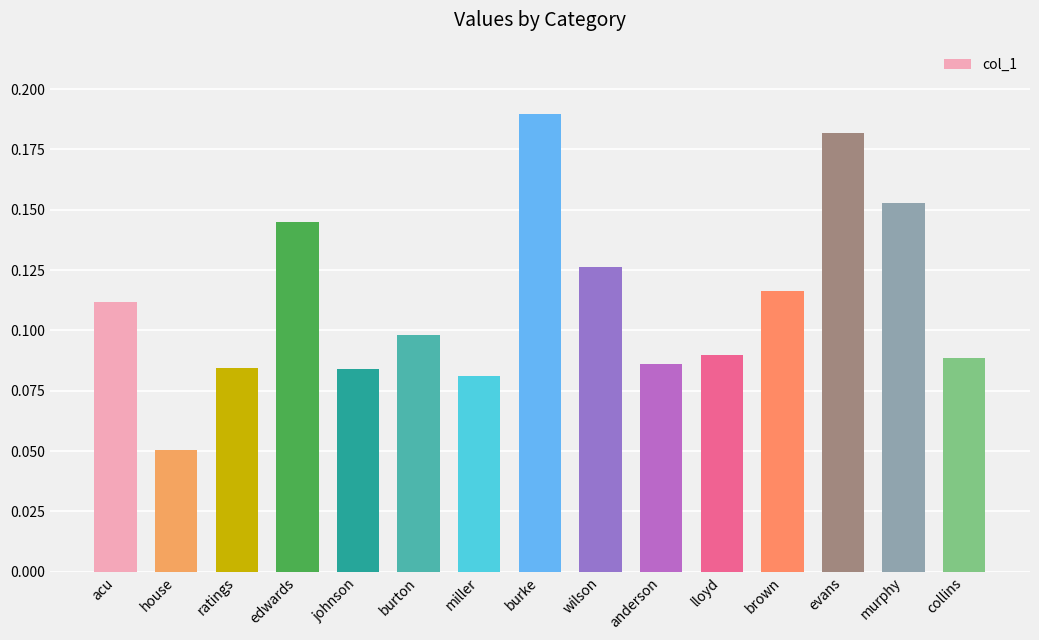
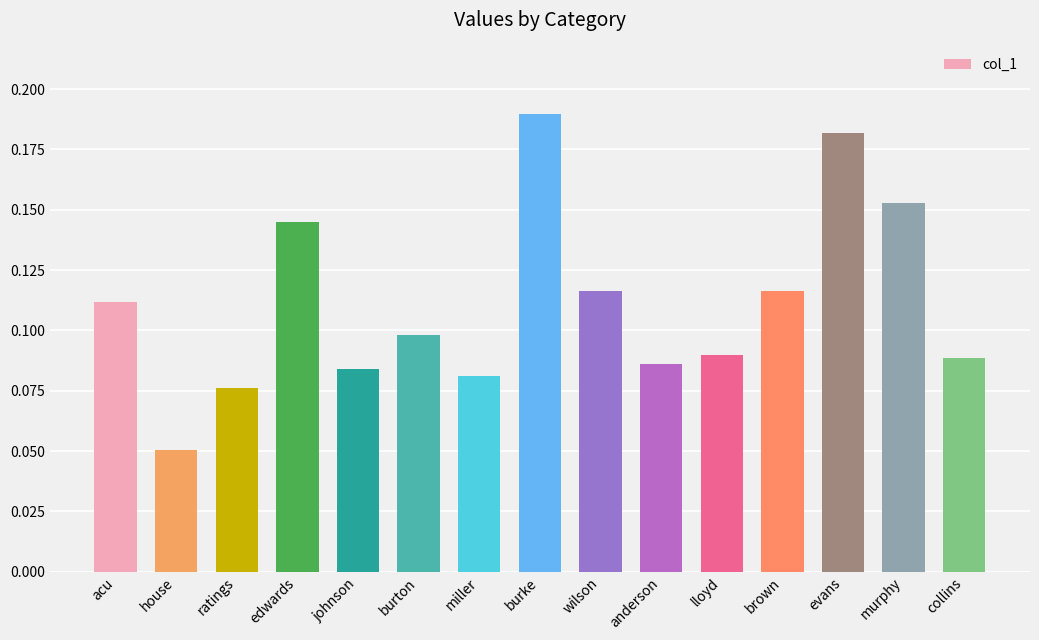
  {
    "acu": 0.112,
    "house": 0.051,
-   "ratings": 0.084,
+   "ratings": 0.076,
    "edwards": 0.145,
    "johnson": 0.084,
    "burton": 0.098,
    "miller": 0.081,
    "burke": 0.190,
-   "wilson": 0.126,
+   "wilson": 0.116,
    "anderson": 0.086,
    "lloyd": 0.090,
    "brown": 0.116,
    "evans": 0.182,
    "murphy": 0.153,
    "collins": 0.088
  }
